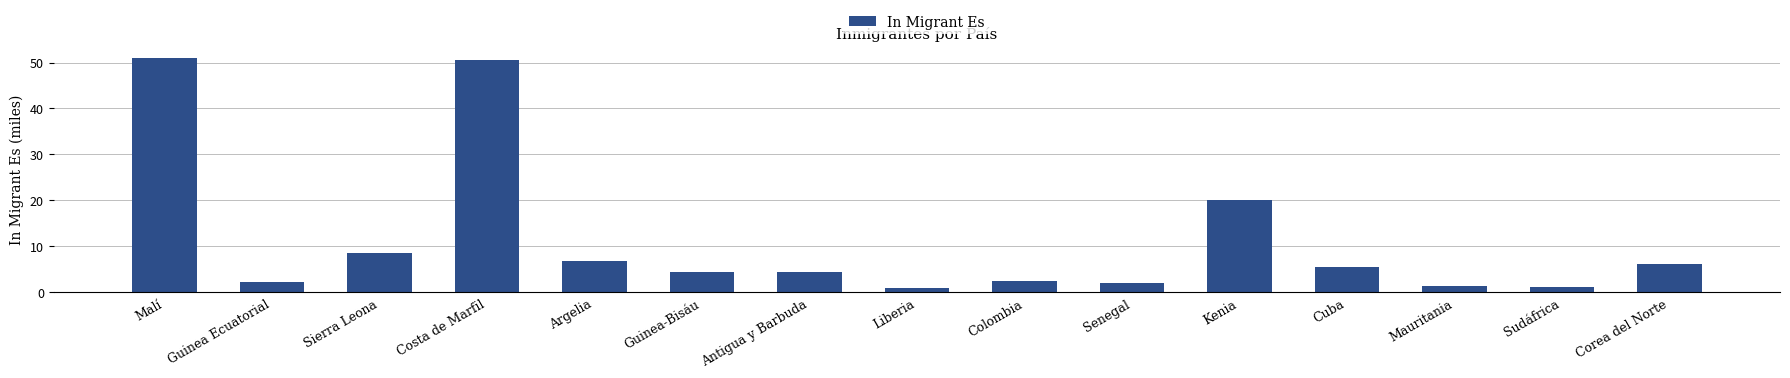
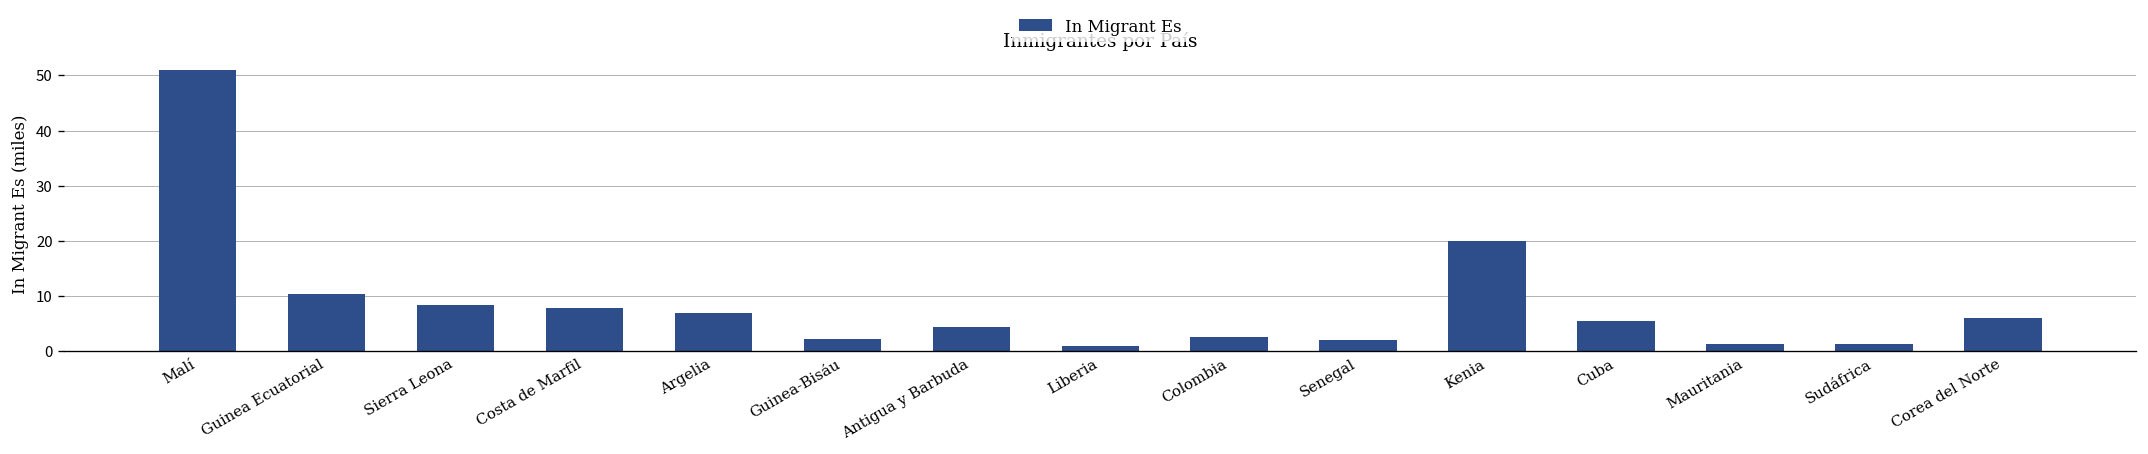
  {
    "Malí": 51,
-   "Guinea Ecuatorial": 2,
+   "Guinea Ecuatorial": 10,
    "Sierra Leona": 8,
-   "Costa de Marfil": 50,
+   "Costa de Marfil": 8,
    "Argelia": 7,
-   "Guinea-Bisáu": 4,
+   "Guinea-Bisáu": 2,
    "Antigua y Barbuda": 4,
    "Liberia": 1,
    "Colombia": 3,
    "Senegal": 2,
    "Kenia": 20,
    "Cuba": 5,
    "Mauritania": 1,
    "Sudáfrica": 1,
    "Corea del Norte": 6
  }
